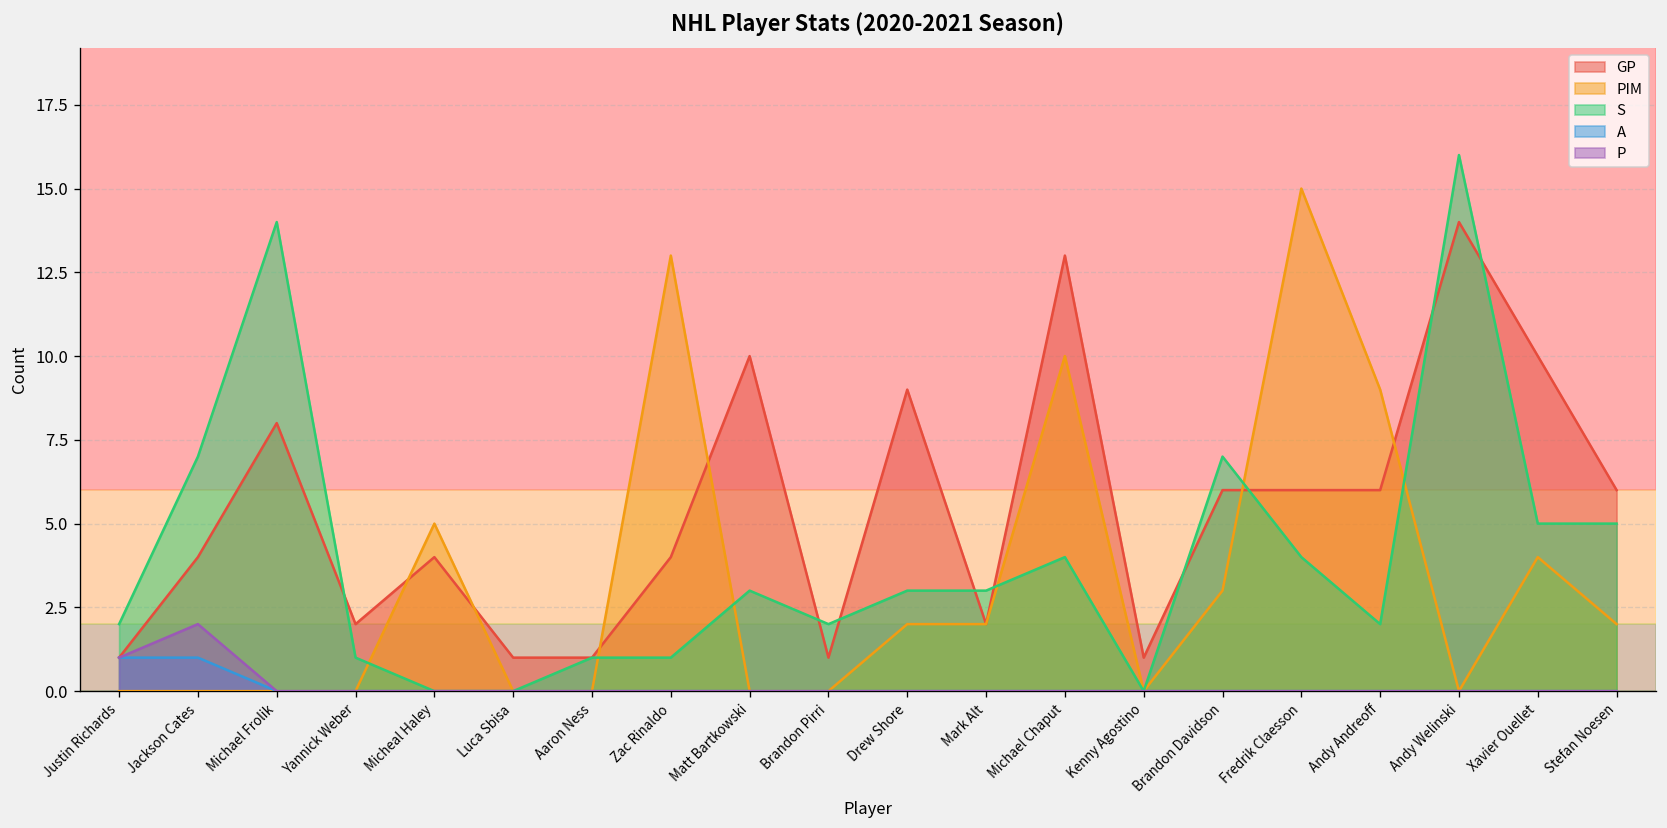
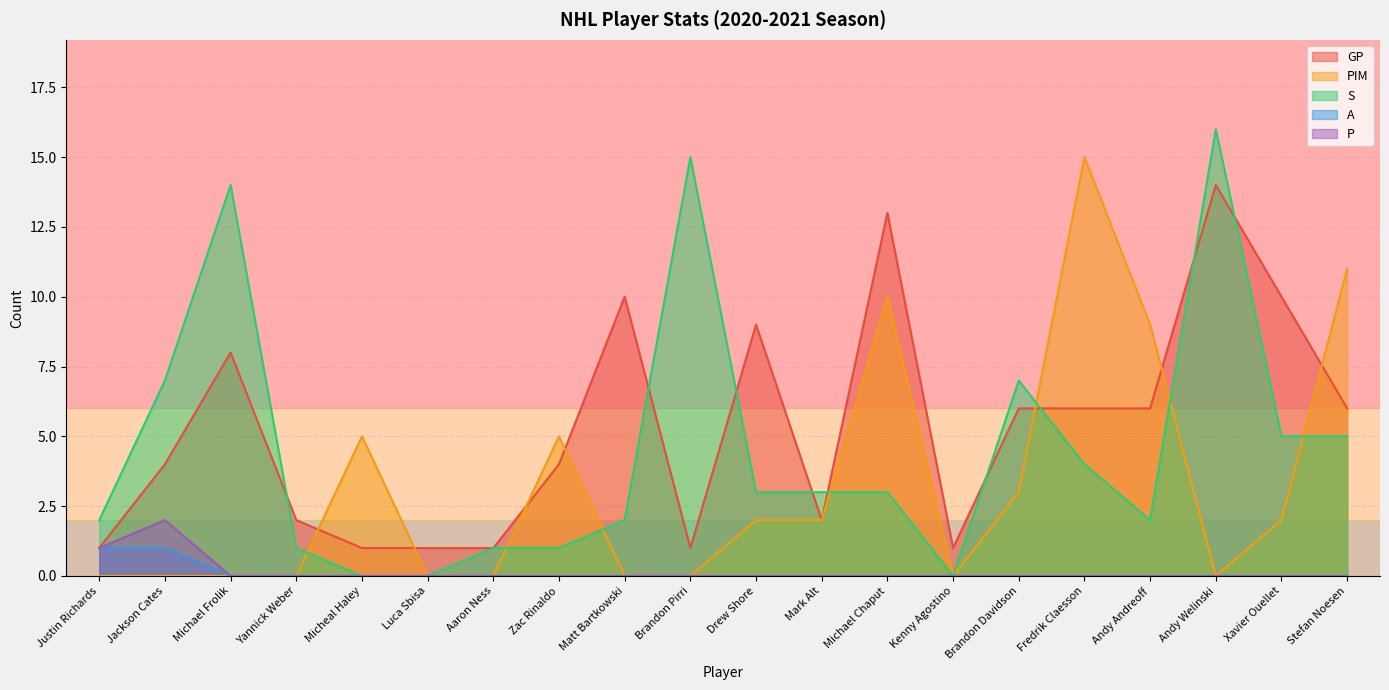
  {
    "GP": {
      "Jackson Cates": 4,
      "Michael Frolik": 8,
      "Yannick Weber": 2,
-     "Micheal Haley": 4,
+     "Micheal Haley": 1,
      "Luca Sbisa": 1,
      "Zac Rinaldo": 4,
      "Matt Bartkowski": 10,
      "Brandon Pirri": 1,
      "Drew Shore": 9,
      "Michael Chaput": 13,
      "Kenny Agostino": 1,
      "Brandon Davidson": 6,
      "Fredrik Claesson": 6,
      "Andy Andreoff": 6,
      "Andy Welinski": 14,
      "Xavier Ouellet": 10,
      "Stefan Noesen": 6
    },
    "PIM": {
      "Justin Richards": 0,
      "Jackson Cates": 0,
      "Micheal Haley": 5,
-     "Zac Rinaldo": 13,
+     "Zac Rinaldo": 5,
      "Drew Shore": 2,
      "Michael Chaput": 10,
      "Brandon Davidson": 3,
      "Fredrik Claesson": 15,
      "Andy Andreoff": 9,
-     "Xavier Ouellet": 4,
-     "Stefan Noesen": 2
+     "Xavier Ouellet": 2,
+     "Stefan Noesen": 11
    },
    "S": {
      "Justin Richards": 2,
      "Jackson Cates": 7,
      "Michael Frolik": 14,
      "Yannick Weber": 1,
      "Zac Rinaldo": 1,
-     "Matt Bartkowski": 3,
-     "Brandon Pirri": 2,
+     "Matt Bartkowski": 2,
+     "Brandon Pirri": 15,
      "Drew Shore": 3,
      "Mark Alt": 3,
-     "Michael Chaput": 4,
+     "Michael Chaput": 3,
      "Brandon Davidson": 7,
      "Fredrik Claesson": 4,
      "Andy Andreoff": 2,
      "Andy Welinski": 16,
      "Xavier Ouellet": 5,
      "Stefan Noesen": 5
    },
    "A": {
      "Jackson Cates": 1
    },
    "P": {
      "Jackson Cates": 2
    }
  }
